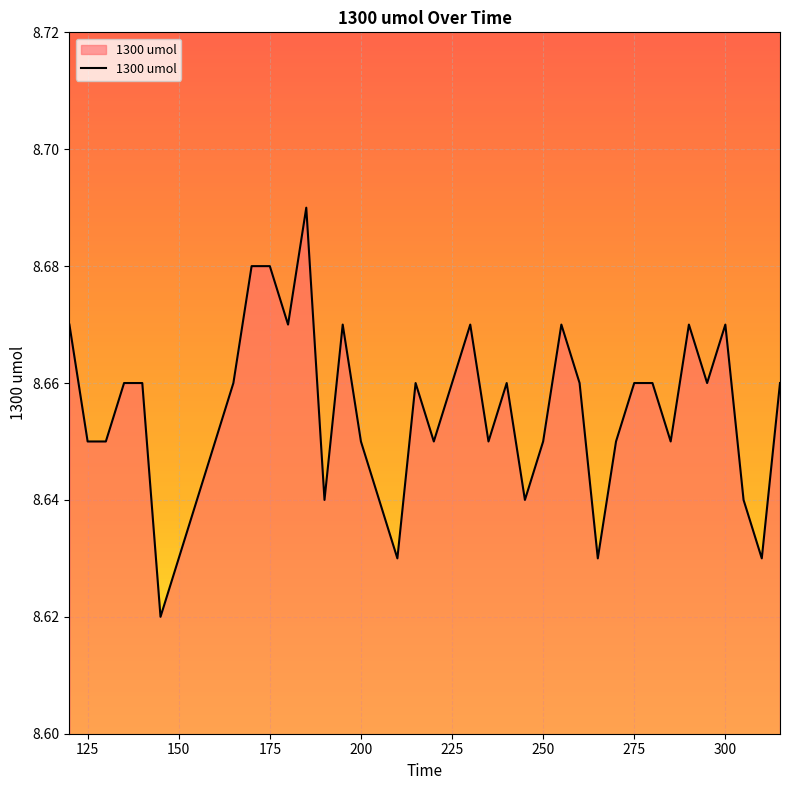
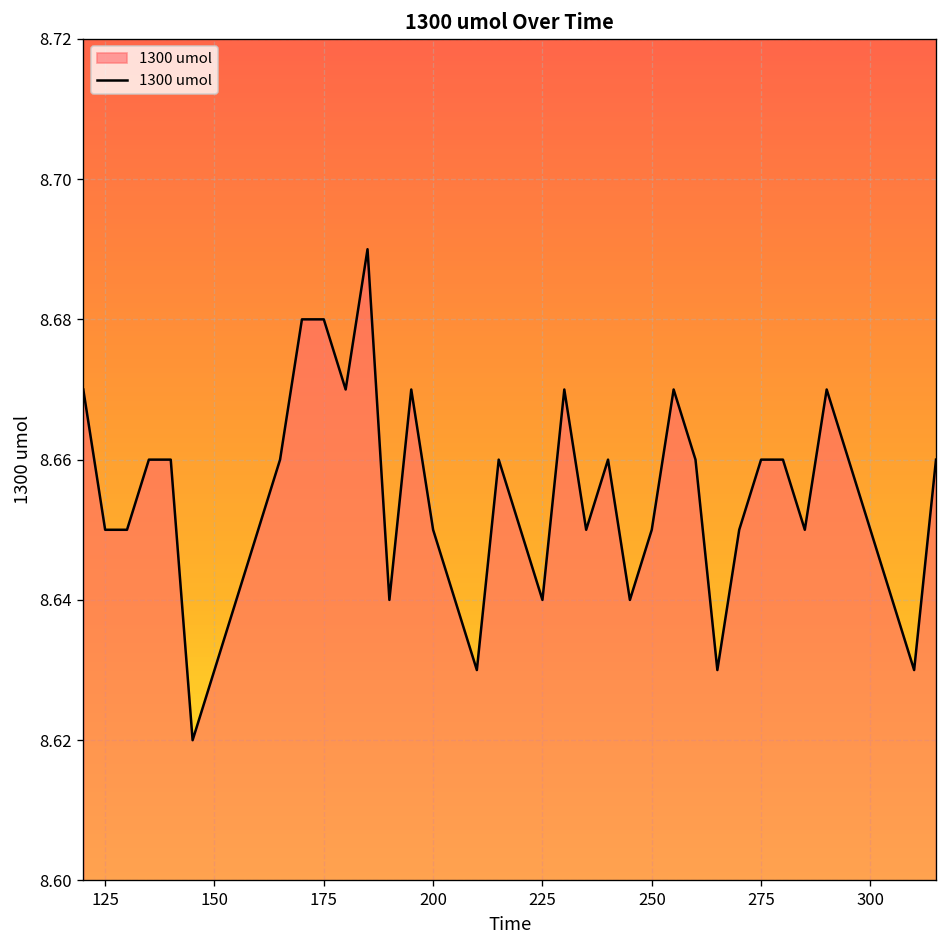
  {
    "125": 8.65,
    "150": 8.63,
    "175": 8.68,
    "200": 8.65,
-   "225": 8.66,
+   "225": 8.64,
    "250": 8.65,
    "275": 8.66,
-   "300": 8.67
+   "300": 8.65
  }
